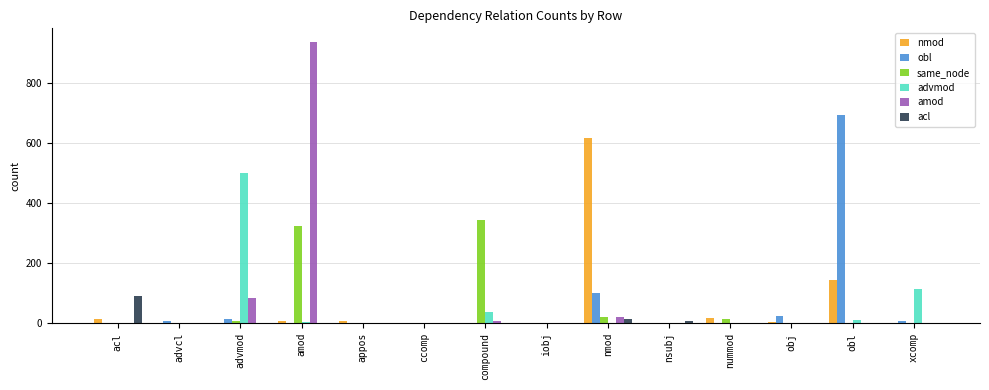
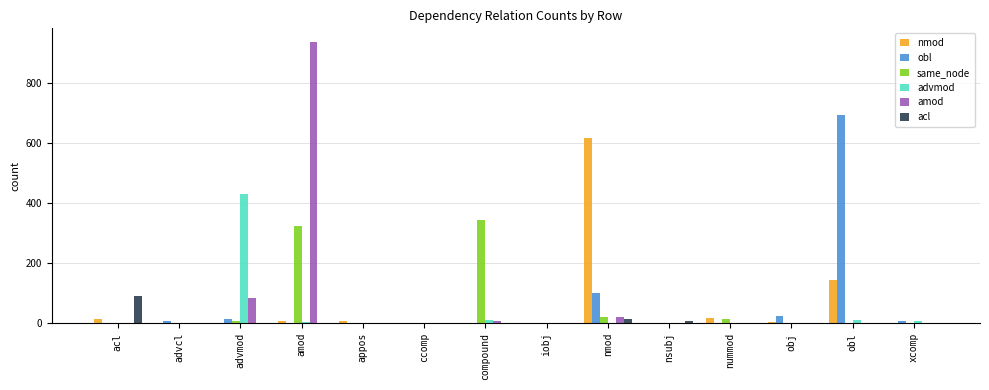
  {
    "nmod": {
      "acl": 10,
      "advcl": 0,
      "advmod": 0,
      "ccomp": 0,
      "compound": 0,
      "iobj": 0,
      "nmod": 620,
      "nsubj": 0,
      "nummod": 20,
      "obl": 150,
      "xcomp": 0
    },
    "obl": {
      "acl": 0,
      "advmod": 10,
      "amod": 0,
      "appos": 0,
      "ccomp": 0,
      "compound": 0,
      "iobj": 0,
      "nmod": 100,
      "nsubj": 0,
      "nummod": 0,
      "obj": 30,
      "obl": 700
    },
    "same_node": {
      "acl": 0,
      "advcl": 0,
      "amod": 330,
      "appos": 0,
      "ccomp": 0,
      "compound": 340,
      "iobj": 0,
      "nmod": 20,
      "nsubj": 0,
      "nummod": 10,
      "obj": 0,
      "obl": 0,
      "xcomp": 0
    },
    "advmod": {
      "acl": 0,
      "advcl": 0,
-     "advmod": 500,
+     "advmod": 430,
      "appos": 0,
      "ccomp": 0,
-     "compound": 40,
+     "compound": 10,
      "iobj": 0,
      "nmod": 0,
      "nsubj": 0,
      "nummod": 0,
      "obj": 0,
      "obl": 10,
-     "xcomp": 110
+     "xcomp": 10
    },
    "amod": {
      "acl": 0,
      "advcl": 0,
      "advmod": 90,
      "amod": 940,
      "appos": 0,
      "ccomp": 0,
      "iobj": 0,
      "nmod": 20,
      "nsubj": 0,
      "nummod": 0,
      "obj": 0,
      "obl": 0,
      "xcomp": 0
    },
    "acl": {
      "acl": 90,
      "advcl": 0,
      "advmod": 0,
      "amod": 0,
      "appos": 0,
      "ccomp": 0,
      "compound": 0,
      "iobj": 0,
      "nmod": 10,
      "nummod": 0,
      "obj": 0,
      "obl": 0,
      "xcomp": 0
    }
  }
